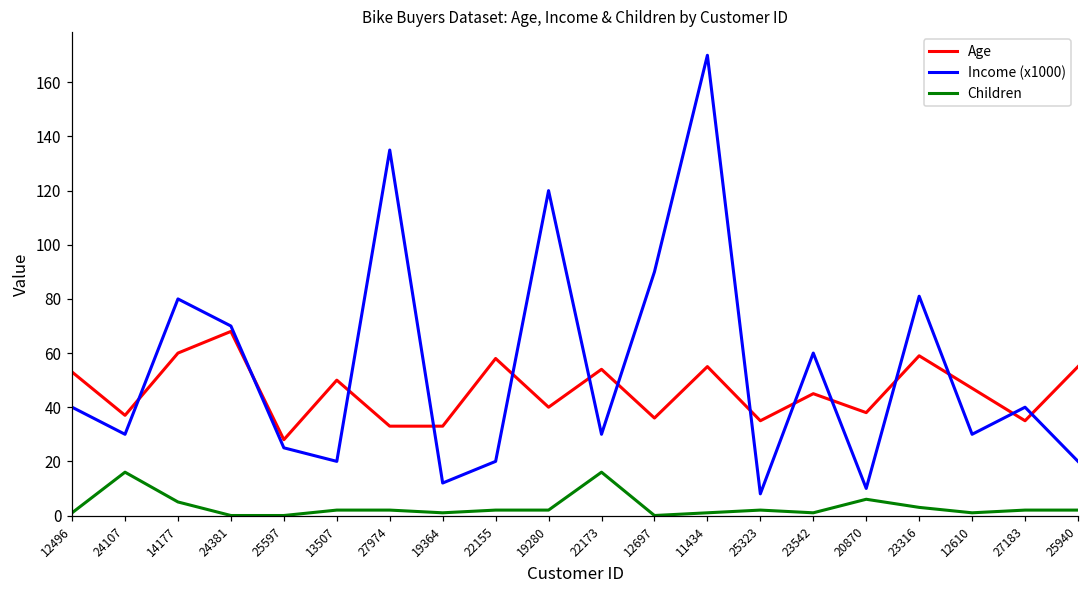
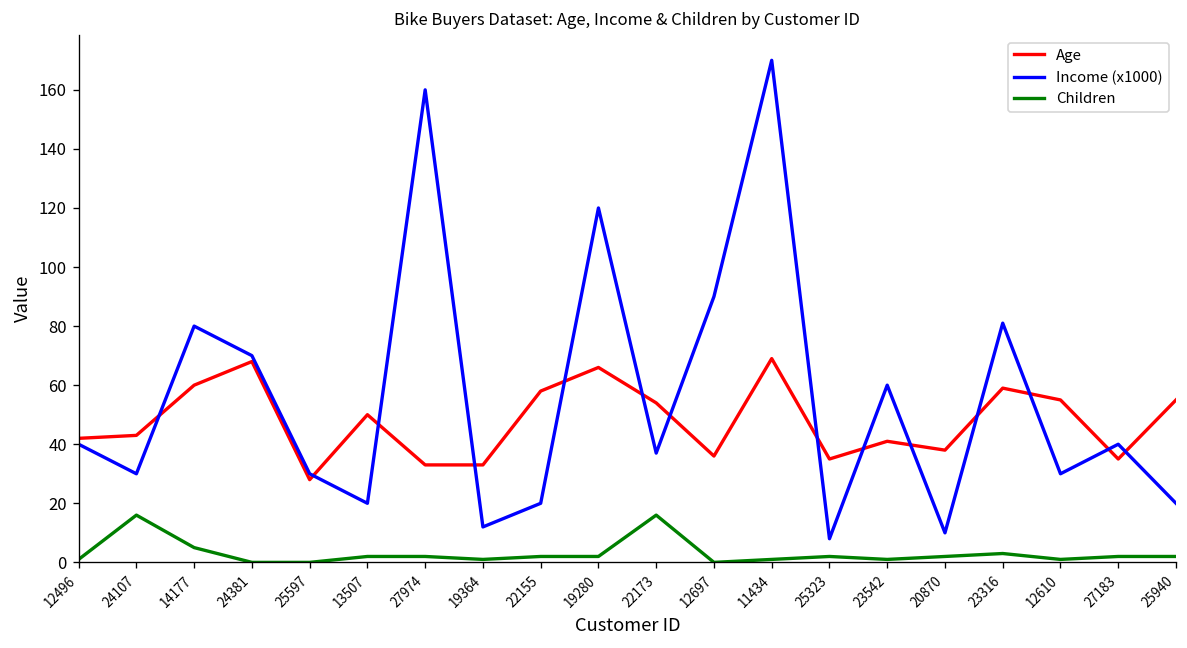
  {
    "Age": {
-     "12496": 53,
-     "24107": 37,
+     "12496": 42,
+     "24107": 43,
      "14177": 60,
      "24381": 68,
      "25597": 28,
      "13507": 50,
      "27974": 33,
      "19364": 33,
      "22155": 58,
-     "19280": 40,
+     "19280": 66,
      "22173": 54,
      "12697": 36,
-     "11434": 55,
+     "11434": 69,
      "25323": 35,
-     "23542": 45,
+     "23542": 41,
      "20870": 38,
      "23316": 59,
-     "12610": 47,
+     "12610": 55,
      "27183": 35,
      "25940": 55
    },
    "Income (x1000)": {
      "12496": 40,
      "24107": 30,
      "14177": 80,
      "24381": 70,
-     "25597": 25,
+     "25597": 30,
      "13507": 20,
-     "27974": 135,
+     "27974": 160,
      "19364": 12,
      "22155": 20,
      "19280": 120,
-     "22173": 30,
+     "22173": 37,
      "12697": 90,
      "11434": 170,
      "25323": 8,
      "23542": 60,
      "20870": 10,
      "23316": 81,
      "12610": 30,
      "27183": 40,
      "25940": 20
    },
    "Children": {
      "12496": 1,
      "24107": 16,
      "14177": 5,
      "24381": 0,
      "25597": 0,
      "13507": 2,
      "27974": 2,
      "19364": 1,
      "22155": 2,
      "19280": 2,
      "22173": 16,
      "12697": 0,
      "11434": 1,
      "25323": 2,
      "23542": 1,
-     "20870": 6,
+     "20870": 2,
      "23316": 3,
      "12610": 1,
      "27183": 2,
      "25940": 2
    }
  }
